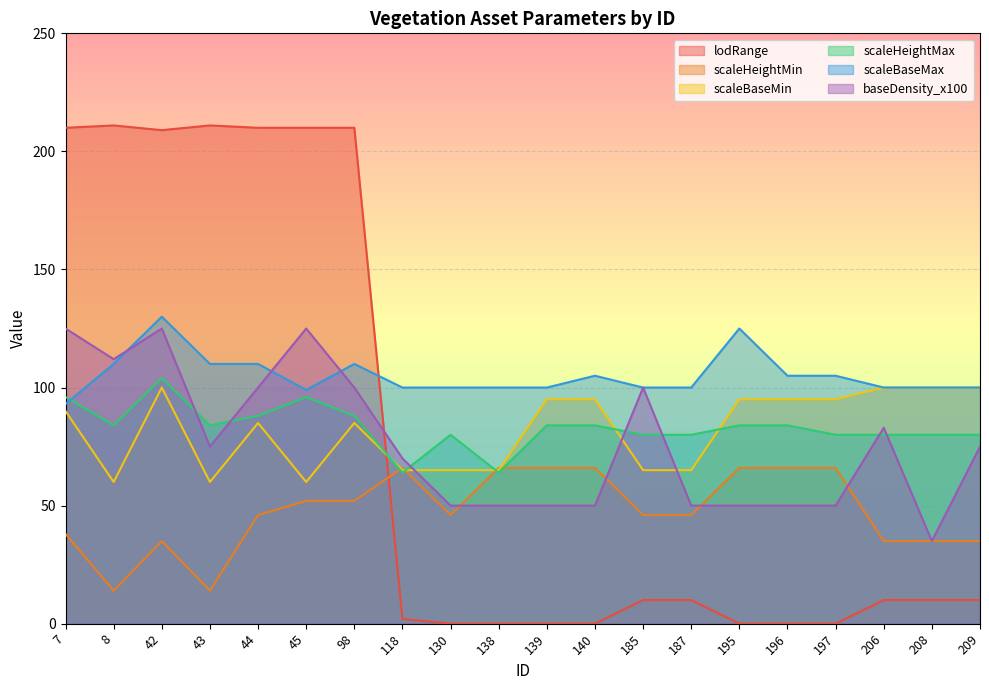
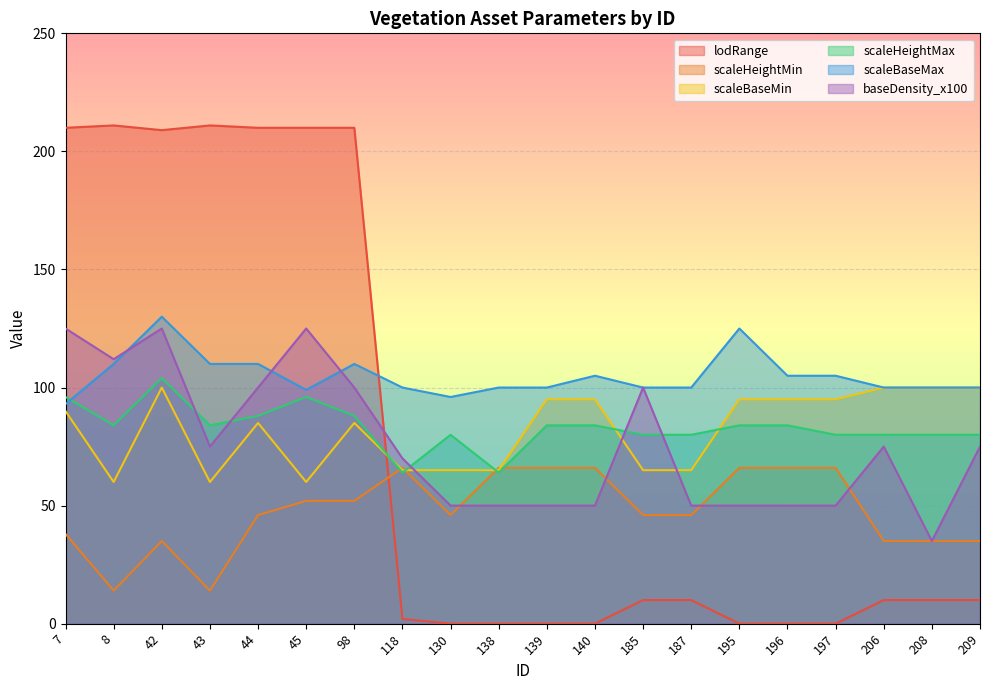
  {
    "scaleHeightMax": {
      "7": 96,
      "8": 84,
      "42": 104,
      "43": 84,
      "44": 88,
      "45": 96,
      "98": 88,
      "130": 80,
      "139": 84,
      "140": 84,
      "185": 80,
      "187": 80,
      "195": 84,
      "196": 84,
      "197": 80,
      "206": 80,
      "208": 80,
      "209": 80
    },
    "scaleBaseMax": {
      "7": 93,
      "8": 110,
      "42": 130,
      "43": 110,
      "44": 110,
      "45": 99,
      "98": 110,
      "118": 100,
-     "130": 100,
+     "130": 96,
      "138": 100,
      "139": 100,
      "140": 105,
      "187": 100,
      "195": 125,
      "196": 105,
      "197": 105
    },
    "baseDensity_x100": {
      "7": 125,
      "8": 112,
      "42": 125,
      "43": 75,
      "44": 100,
      "45": 125,
      "98": 100,
      "118": 70,
      "130": 50,
      "138": 50,
      "139": 50,
      "140": 50,
      "187": 50,
      "195": 50,
      "196": 50,
      "197": 50,
-     "206": 83,
+     "206": 75,
      "209": 75
    }
  }
